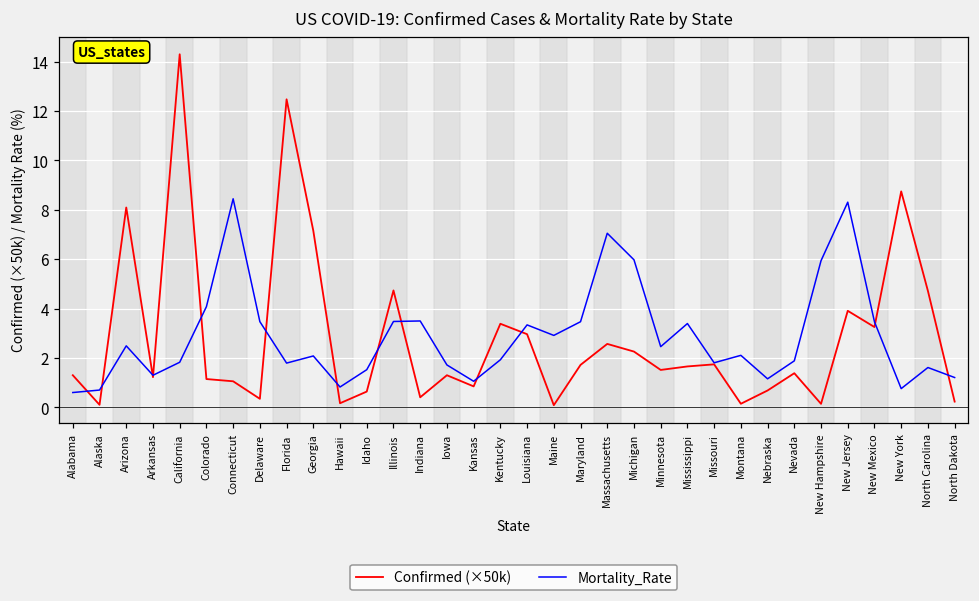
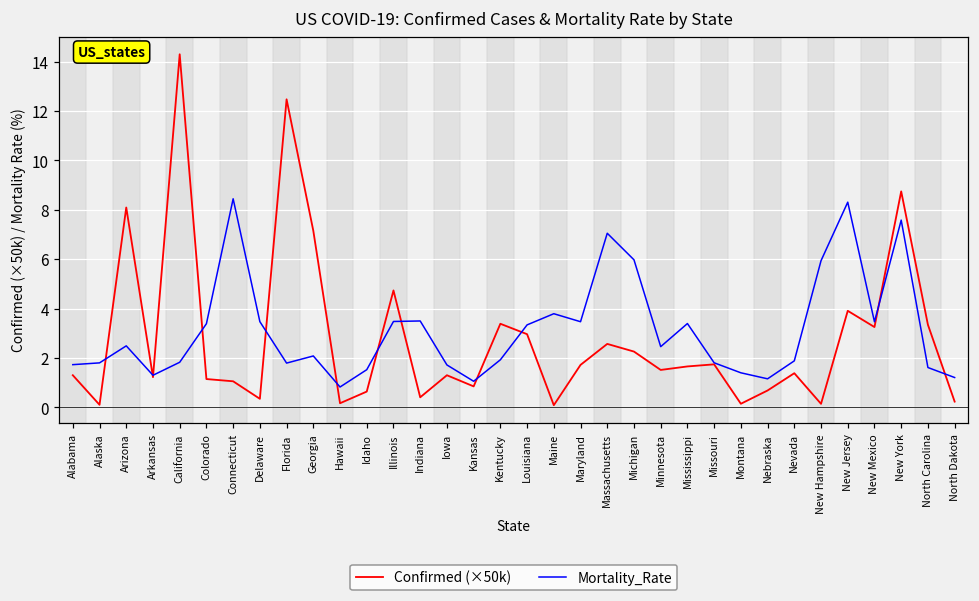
  {
    "Confirmed (×50k)": {
      "Alabama": 1.3,
      "Alaska": 0.1,
      "Arizona": 8.1,
      "California": 14.3,
      "Colorado": 1.1,
      "Connecticut": 1.1,
      "Delaware": 0.3,
      "Florida": 12.5,
      "Georgia": 7.1,
      "Hawaii": 0.2,
      "Idaho": 0.6,
      "Illinois": 4.7,
      "Indiana": 0.4,
      "Iowa": 1.3,
      "Kansas": 0.9,
      "Kentucky": 3.4,
      "Louisiana": 3.0,
      "Maine": 0.1,
      "Maryland": 1.7,
      "Massachusetts": 2.6,
      "Michigan": 2.3,
      "Minnesota": 1.5,
      "Mississippi": 1.7,
      "Montana": 0.1,
      "Nebraska": 0.7,
      "Nevada": 1.4,
      "New Hampshire": 0.1,
      "New Jersey": 3.9,
      "New Mexico": 3.3,
      "New York": 8.7,
-     "North Carolina": 4.7,
+     "North Carolina": 3.3,
      "North Dakota": 0.2
    },
    "Mortality_Rate": {
-     "Alabama": 0.6,
-     "Alaska": 0.7,
+     "Alabama": 1.7,
+     "Alaska": 1.8,
      "Arizona": 2.5,
      "California": 1.8,
-     "Colorado": 4.1,
+     "Colorado": 3.4,
      "Connecticut": 8.4,
      "Delaware": 3.5,
      "Florida": 1.8,
      "Georgia": 2.1,
      "Hawaii": 0.8,
      "Idaho": 1.5,
      "Illinois": 3.5,
      "Indiana": 3.5,
      "Iowa": 1.7,
      "Kansas": 1.1,
      "Kentucky": 1.9,
      "Louisiana": 3.3,
-     "Maine": 2.9,
+     "Maine": 3.8,
      "Maryland": 3.5,
      "Massachusetts": 7.0,
      "Michigan": 6.0,
      "Minnesota": 2.5,
      "Mississippi": 3.4,
-     "Montana": 2.1,
+     "Montana": 1.4,
      "Nebraska": 1.2,
      "Nevada": 1.9,
      "New Hampshire": 5.9,
      "New Jersey": 8.3,
      "New Mexico": 3.5,
-     "New York": 0.8,
+     "New York": 7.6,
      "North Carolina": 1.6,
      "North Dakota": 1.2
    }
  }
